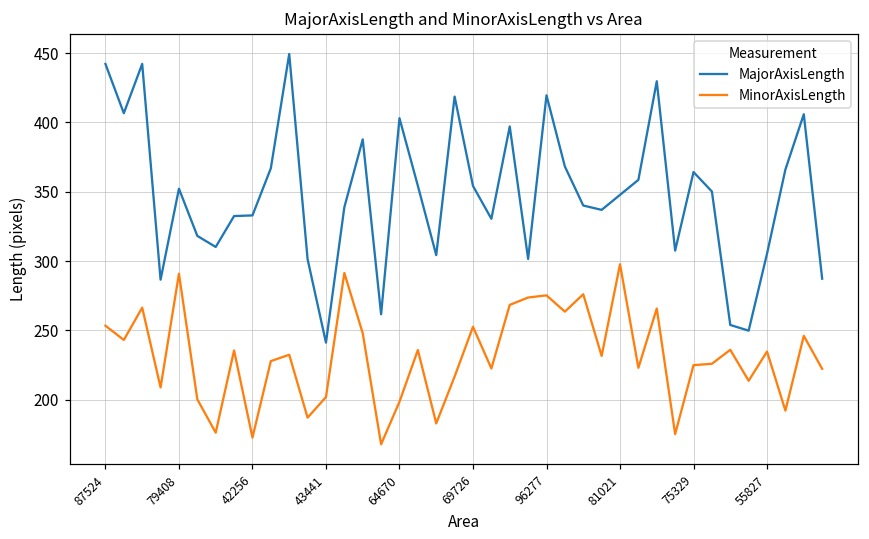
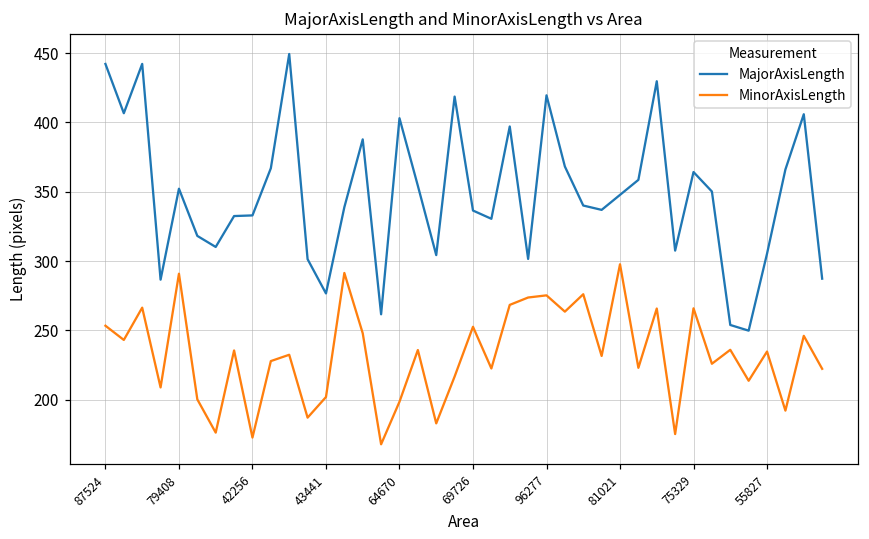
  {
    "MajorAxisLength": {
      "87524": 442,
      "79408": 352,
      "42256": 333,
-     "43441": 241,
+     "43441": 277,
      "64670": 403,
-     "69726": 354,
+     "69726": 336,
      "96277": 420,
      "81021": 348,
      "75329": 364,
      "55827": 305
    },
    "MinorAxisLength": {
      "87524": 253,
      "79408": 291,
      "42256": 173,
      "43441": 202,
      "64670": 198,
      "69726": 253,
      "96277": 275,
      "81021": 298,
-     "75329": 225,
+     "75329": 266,
      "55827": 235
    }
  }
